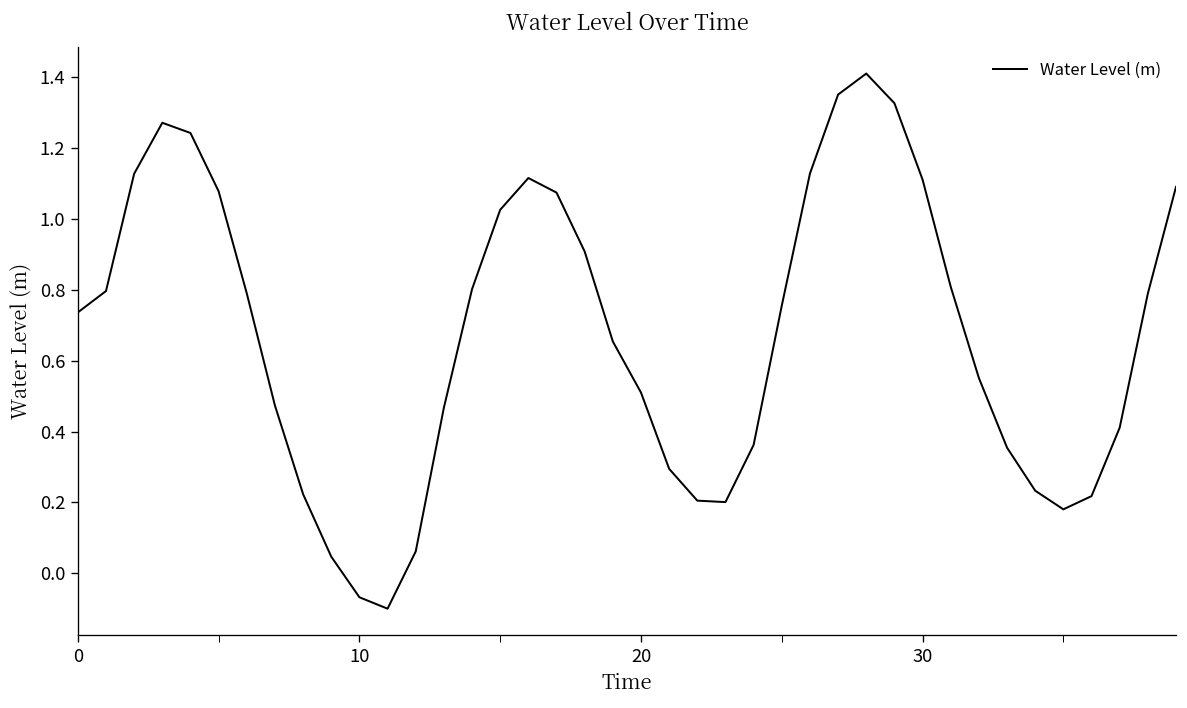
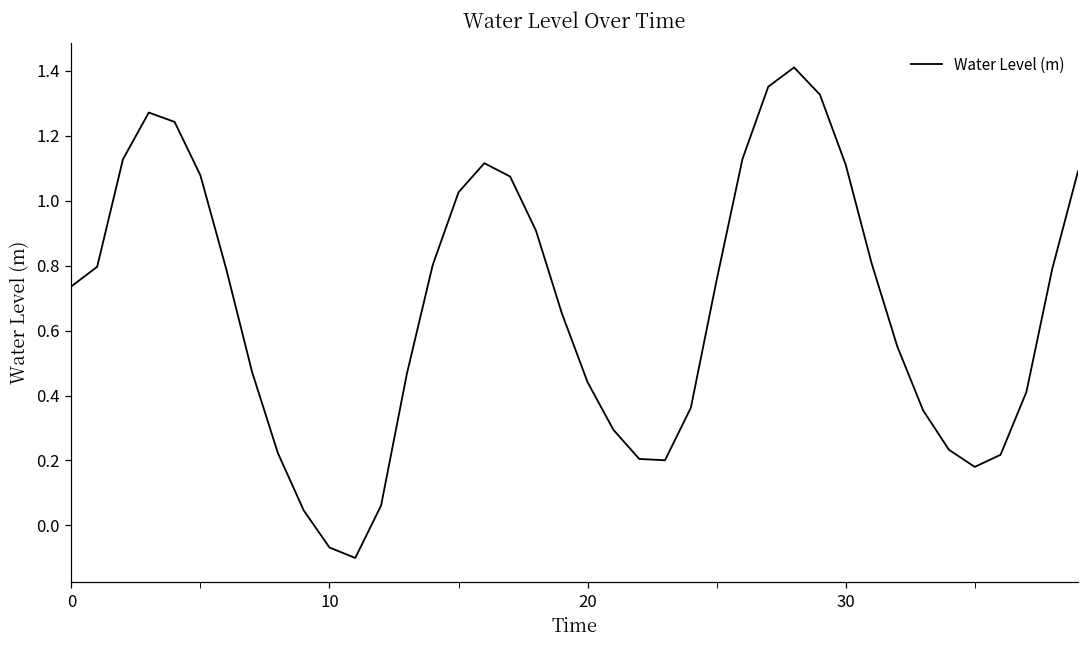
  {
    "0": 0.74,
    "10": -0.07,
-   "20": 0.51,
+   "20": 0.44,
    "30": 1.11
  }
